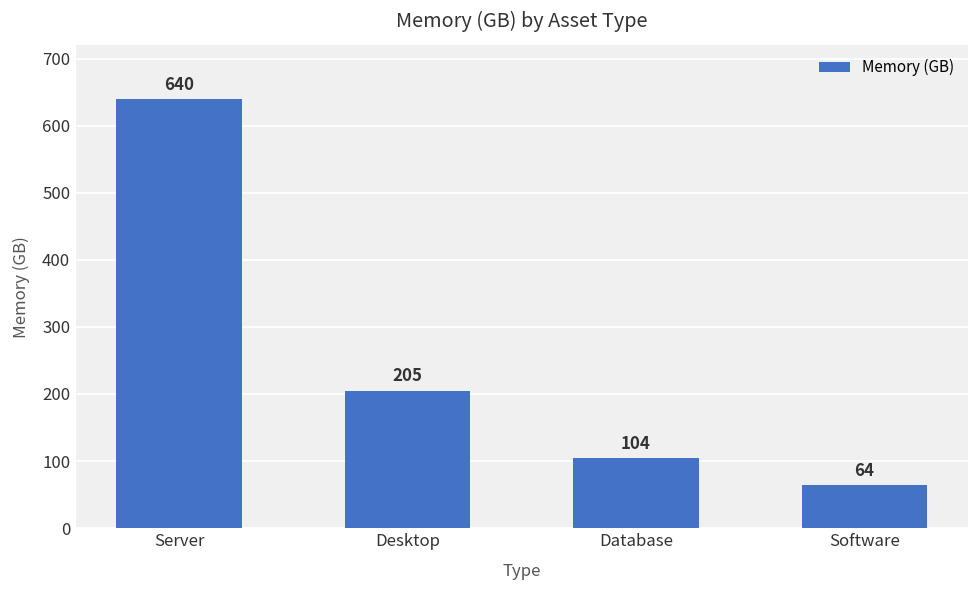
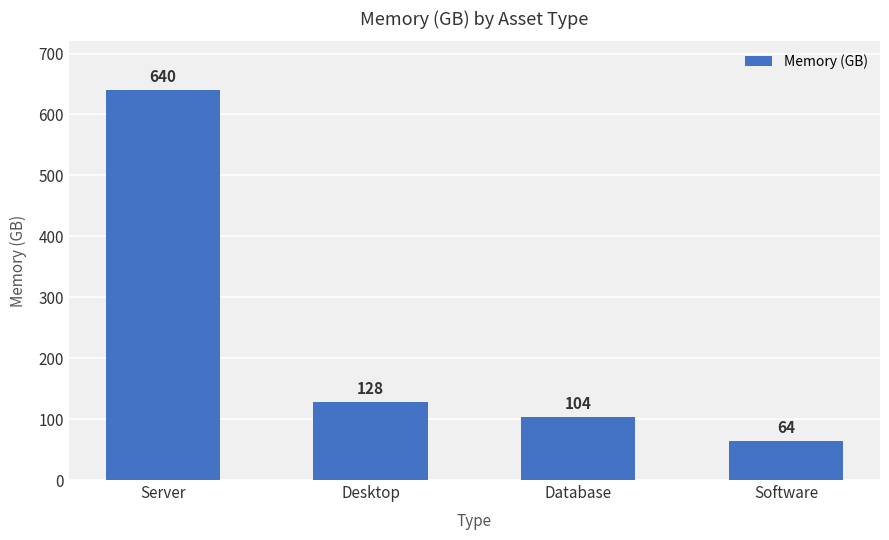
  {
    "Server": 640,
-   "Desktop": 205,
+   "Desktop": 128,
    "Database": 104,
    "Software": 64
  }
